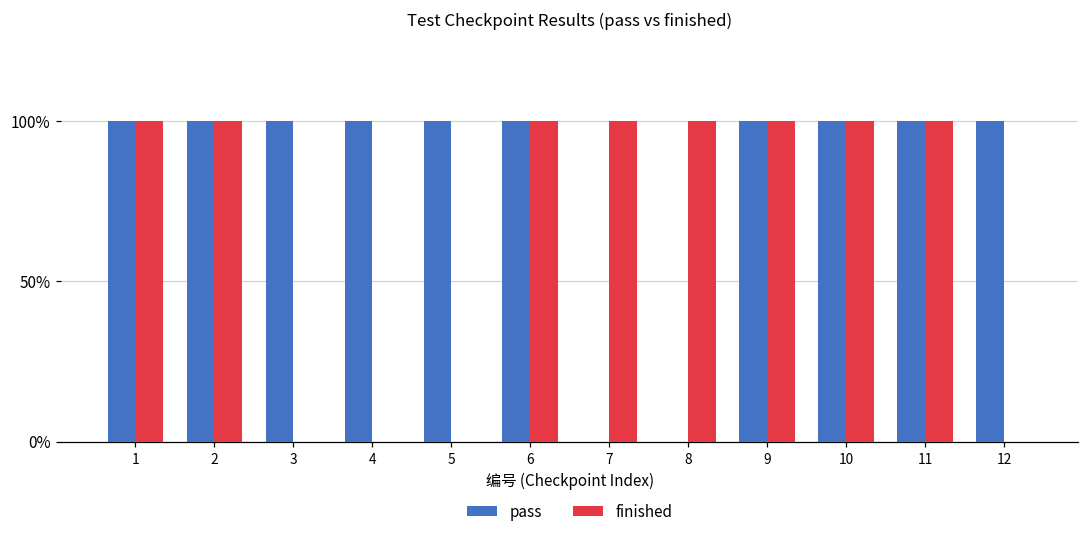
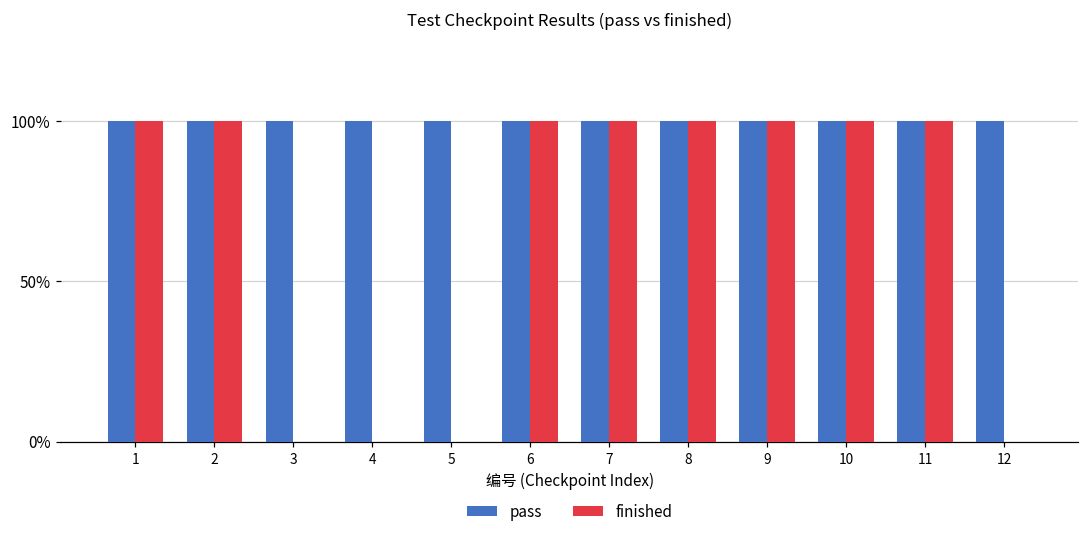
  {
    "pass": {
      "1": "100%",
      "2": "100%",
      "3": "100%",
      "4": "100%",
      "5": "100%",
      "6": "100%",
-     "7": "0%",
-     "8": "0%",
+     "7": "100%",
+     "8": "100%",
      "9": "100%",
      "10": "100%",
      "11": "100%",
      "12": "100%"
    },
    "finished": {
      "1": "100%",
      "2": "100%",
      "3": "0%",
      "4": "0%",
      "5": "0%",
      "6": "100%",
      "7": "100%",
      "8": "100%",
      "9": "100%",
      "10": "100%",
      "11": "100%",
      "12": "0%"
    }
  }
